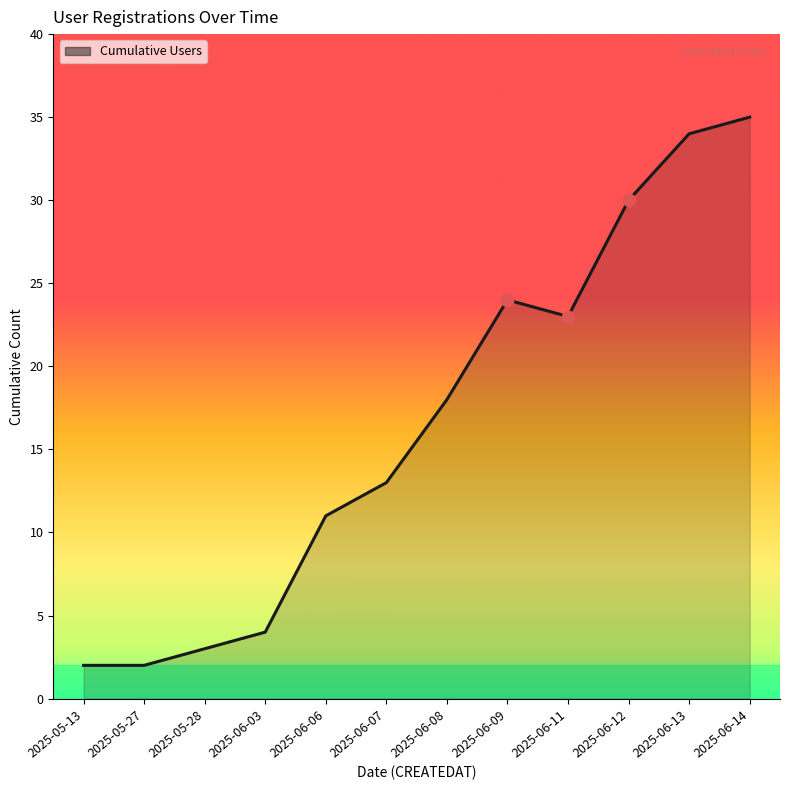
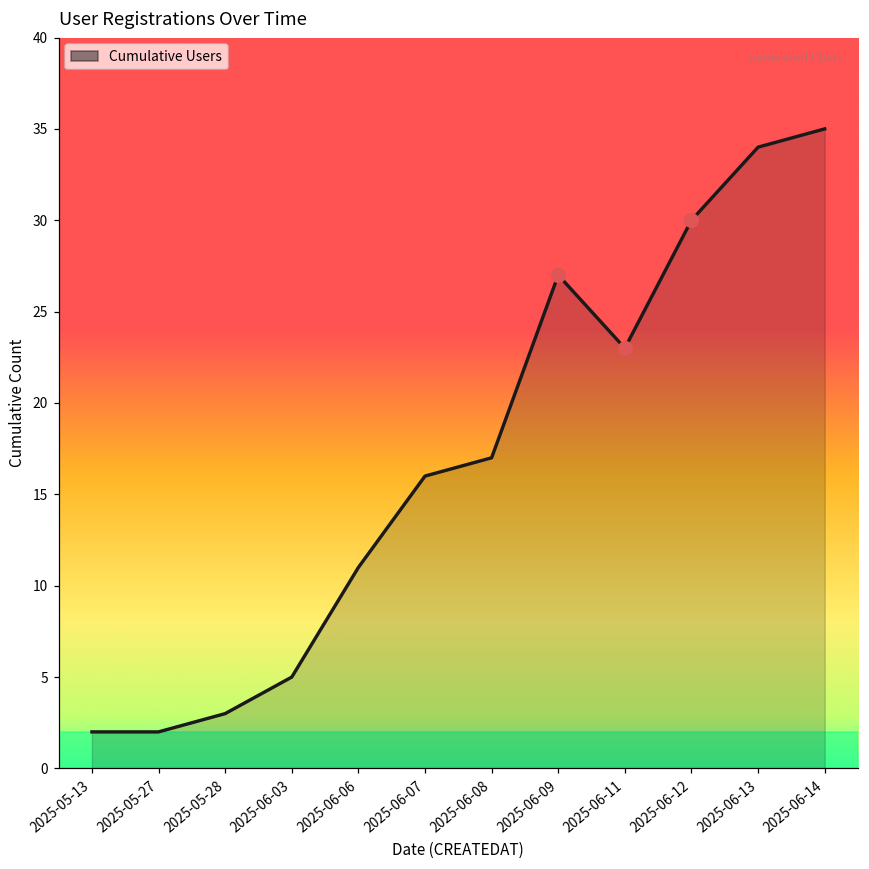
  {
    "Cumulative Users": {
      "2025-05-28": 3,
-     "2025-06-03": 4,
+     "2025-06-03": 5,
      "2025-06-06": 11,
-     "2025-06-07": 13,
-     "2025-06-08": 18,
-     "2025-06-09": 24,
+     "2025-06-07": 16,
+     "2025-06-08": 17,
+     "2025-06-09": 27,
      "2025-06-13": 34,
      "2025-06-14": 35
    }
  }
